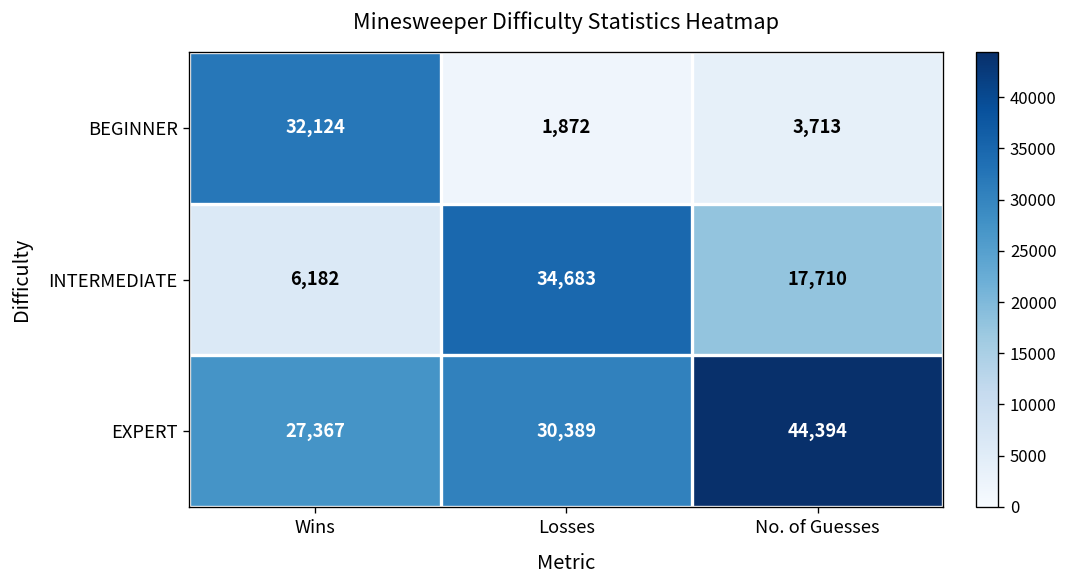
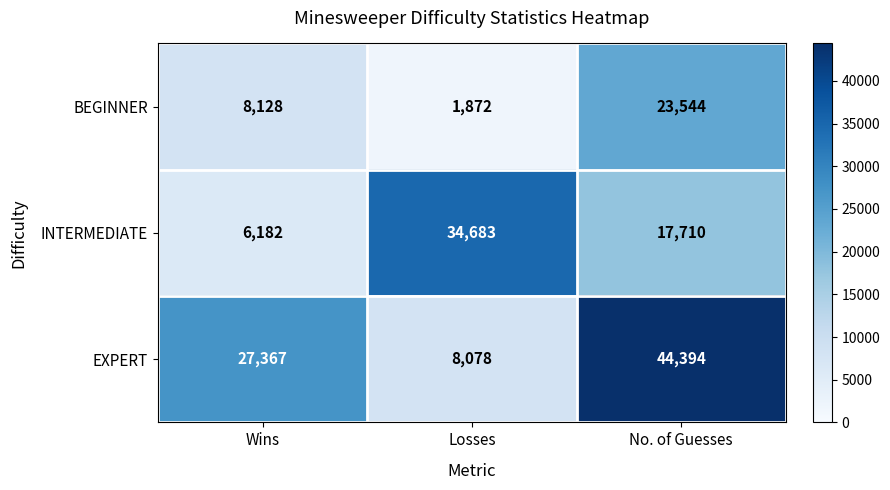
  {
    "BEGINNER": {
-     "Wins": "32,124",
+     "Wins": "8,128",
      "Losses": "1,872",
-     "No. of Guesses": "3,713"
+     "No. of Guesses": "23,544"
    },
    "INTERMEDIATE": {
      "Wins": "6,182",
      "Losses": "34,683",
      "No. of Guesses": "17,710"
    },
    "EXPERT": {
      "Wins": "27,367",
-     "Losses": "30,389",
+     "Losses": "8,078",
      "No. of Guesses": "44,394"
    }
  }
